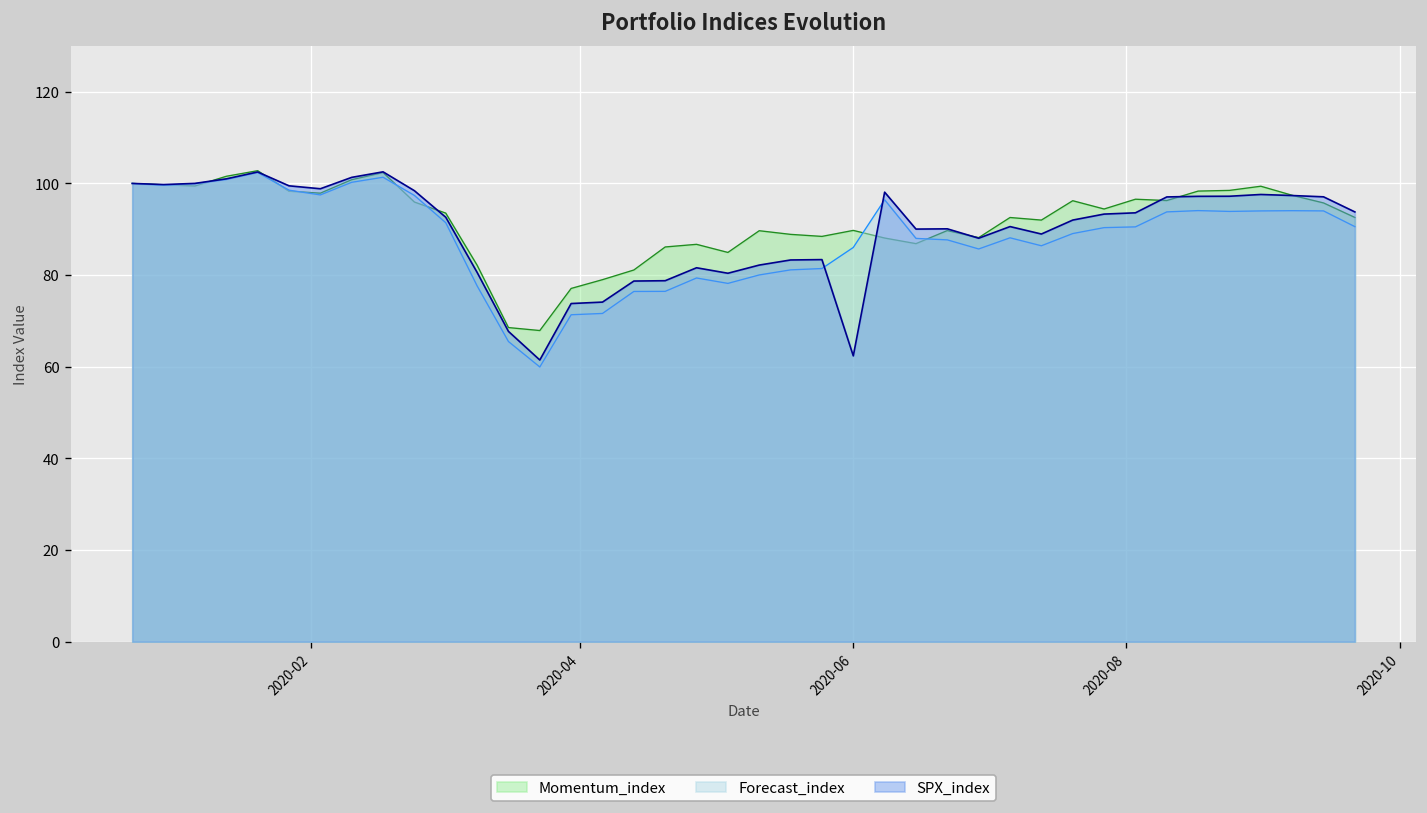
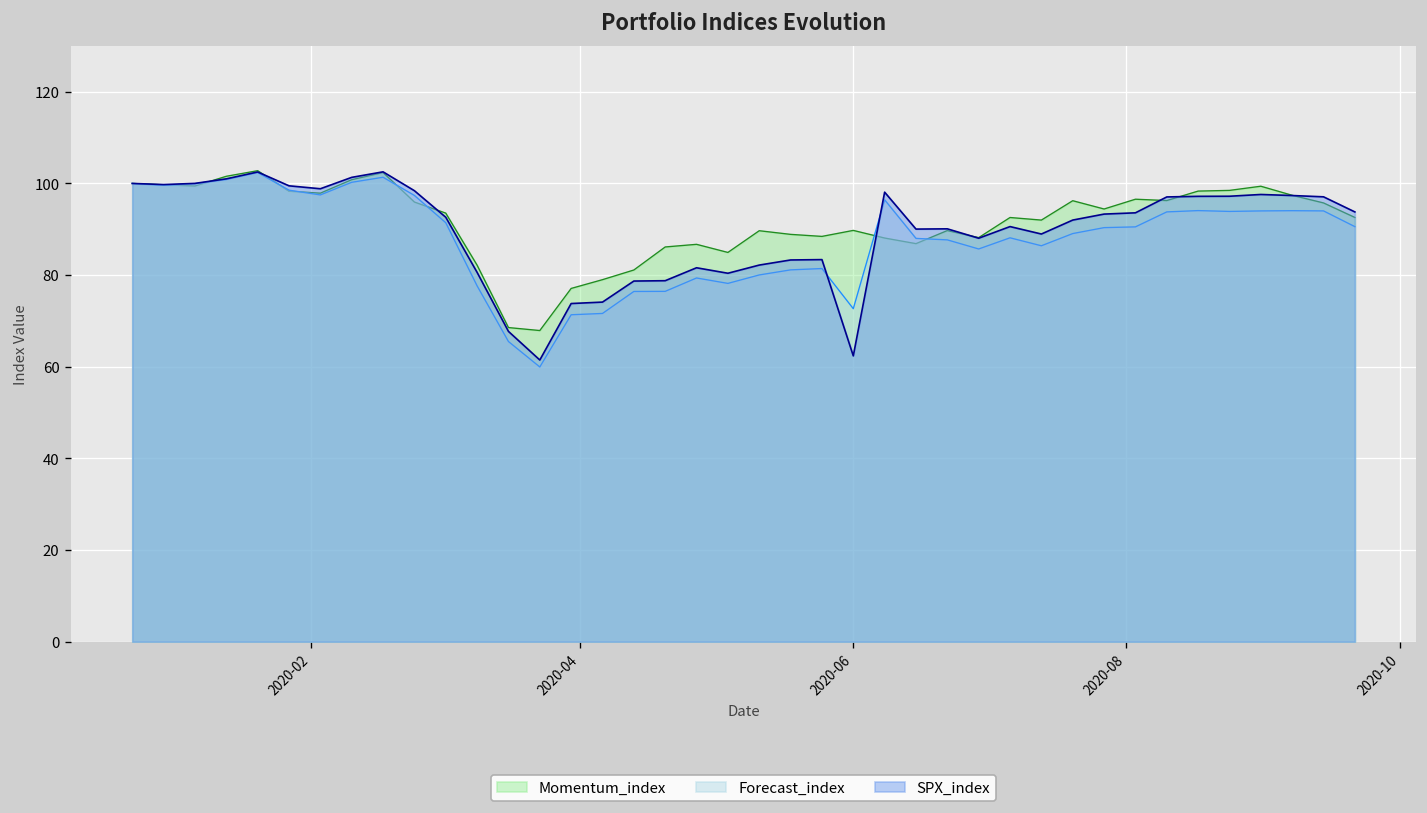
  {
    "Momentum_index": {
      "2020-06": 90
    },
    "Forecast_index": {
-     "2020-06": 86
+     "2020-06": 73
    },
    "SPX_index": {
      "2020-06": 62
    }
  }
